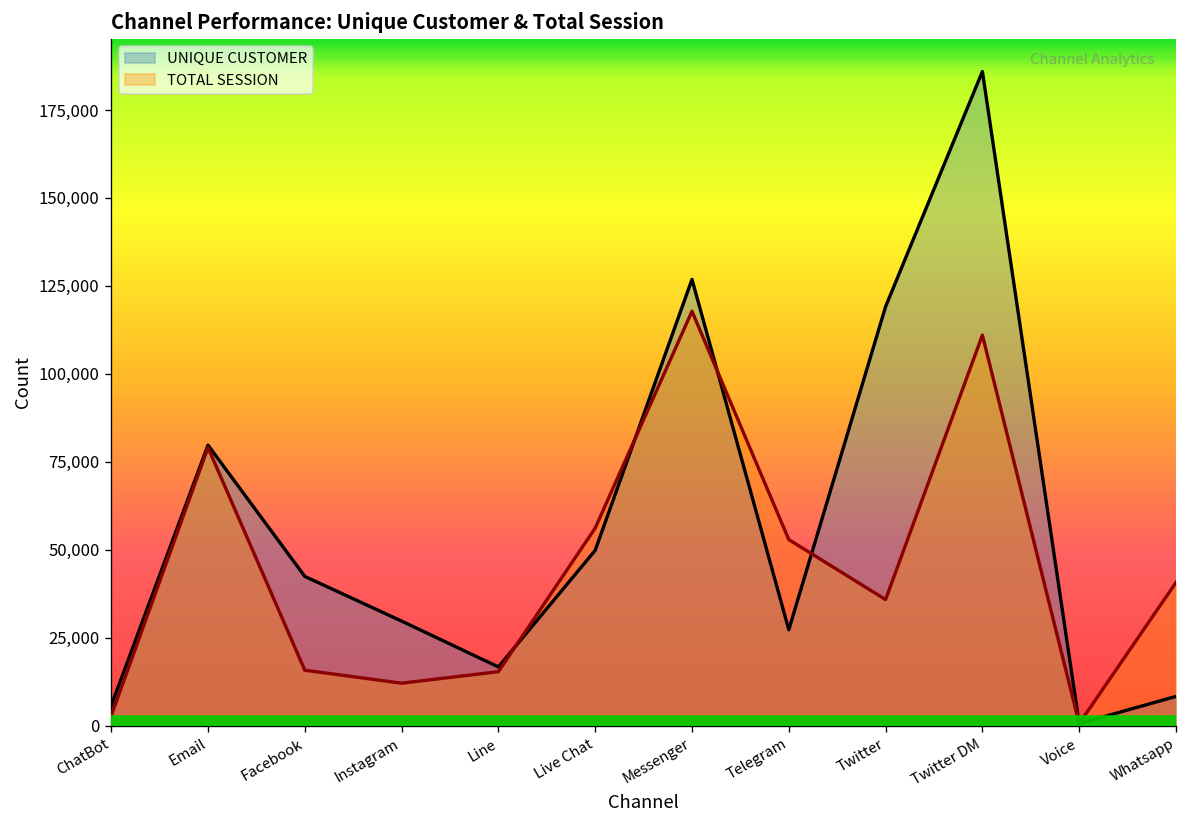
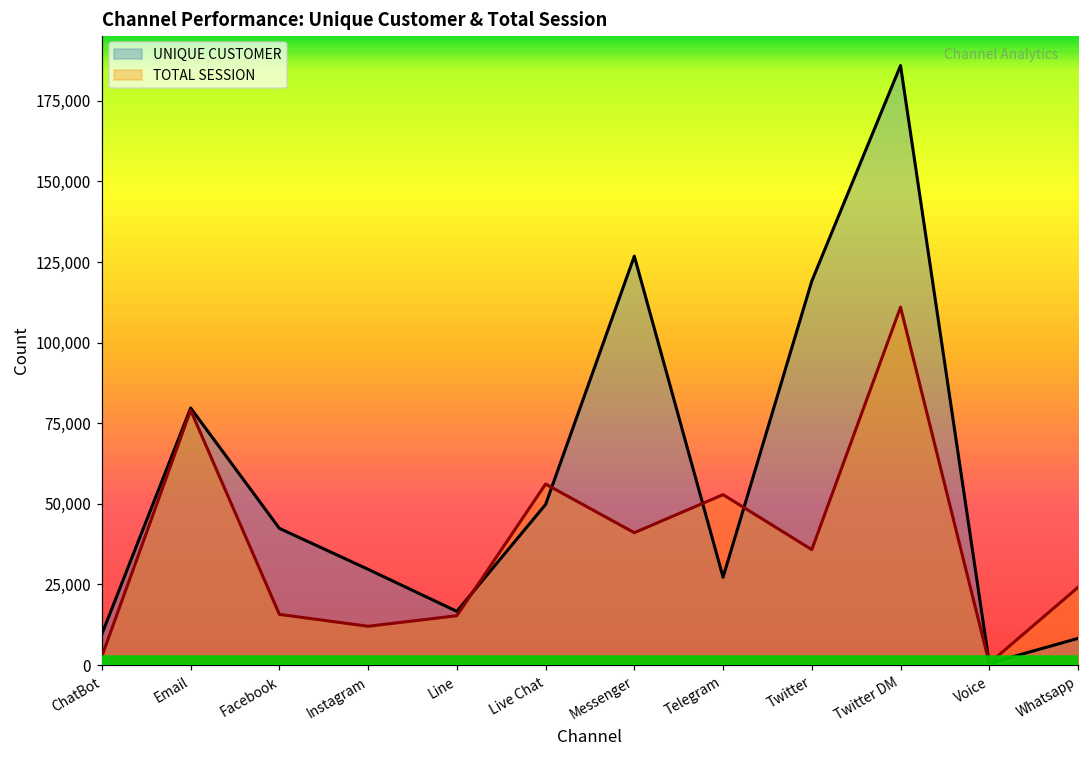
  {
    "UNIQUE CUSTOMER": {
-     "ChatBot": "6,000",
+     "ChatBot": "10,000",
      "Facebook": "42,000",
      "Instagram": "30,000",
      "Line": "17,000",
      "Live Chat": "50,000",
      "Messenger": "127,000",
      "Telegram": "27,000",
      "Twitter": "119,000",
      "Twitter DM": "186,000",
      "Whatsapp": "8,000"
    },
    "TOTAL SESSION": {
      "Facebook": "16,000",
      "Instagram": "12,000",
      "Line": "15,000",
      "Live Chat": "56,000",
-     "Messenger": "118,000",
+     "Messenger": "41,000",
      "Telegram": "53,000",
      "Twitter": "36,000",
      "Twitter DM": "111,000",
-     "Whatsapp": "41,000"
+     "Whatsapp": "24,000"
    }
  }
